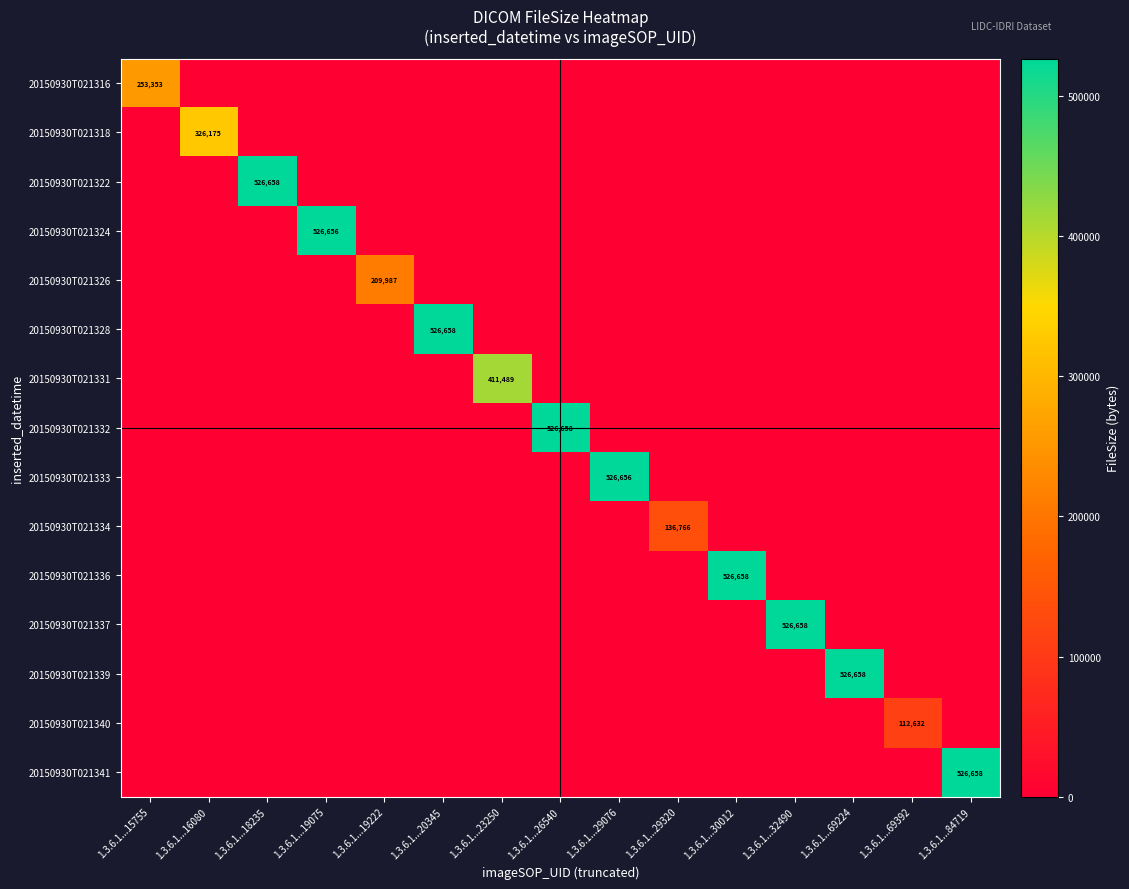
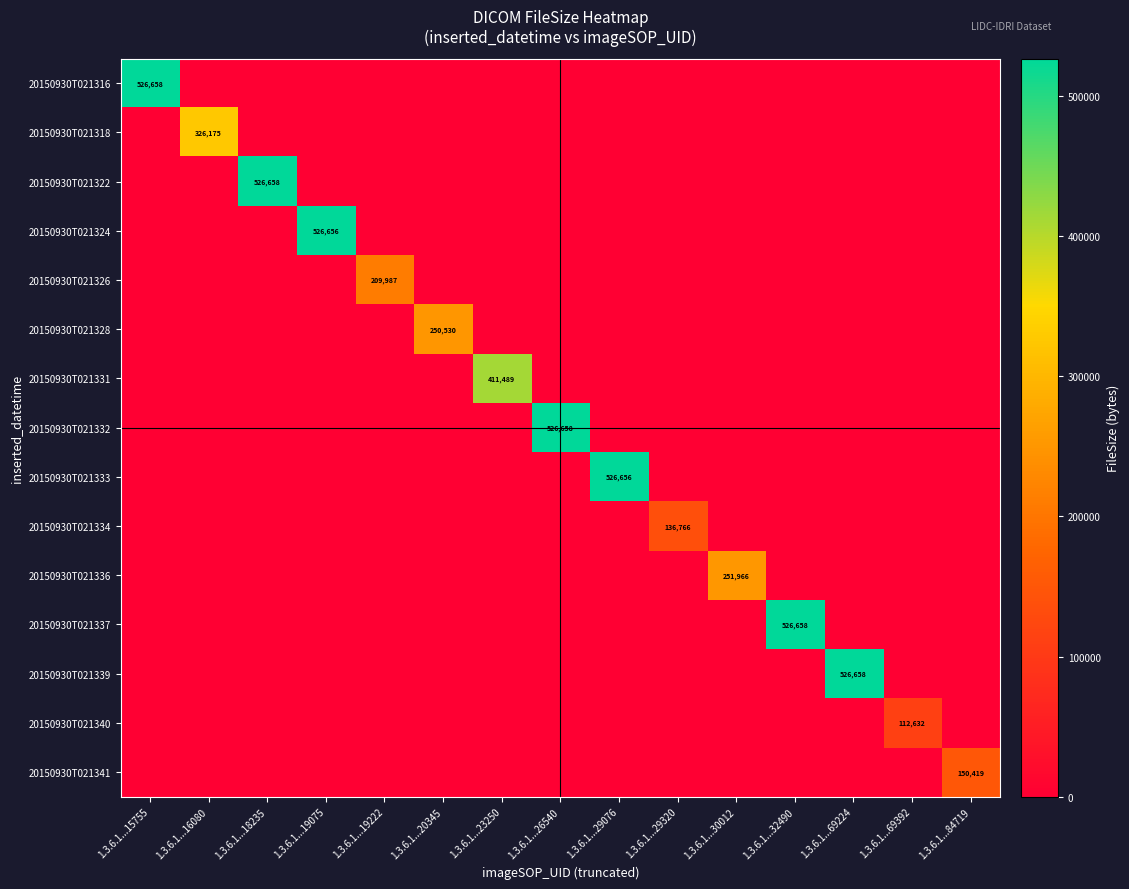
  {
    "20150930T021316": {
-     "1.3.6.1...15755": "253,353"
+     "1.3.6.1...15755": "526,658"
    },
    "20150930T021318": {
      "1.3.6.1...16080": "326,175"
    },
    "20150930T021322": {
      "1.3.6.1...18235": "526,658"
    },
    "20150930T021324": {
      "1.3.6.1...19075": "526,656"
    },
    "20150930T021326": {
      "1.3.6.1...19222": "209,987"
    },
    "20150930T021328": {
-     "1.3.6.1...20345": "526,658"
+     "1.3.6.1...20345": "250,530"
    },
    "20150930T021331": {
      "1.3.6.1...23250": "411,489"
    },
    "20150930T021332": {
      "1.3.6.1...26540": "526,658"
    },
    "20150930T021333": {
      "1.3.6.1...29076": "526,656"
    },
    "20150930T021334": {
      "1.3.6.1...29320": "136,766"
    },
    "20150930T021336": {
-     "1.3.6.1...30012": "526,658"
+     "1.3.6.1...30012": "251,966"
    },
    "20150930T021337": {
      "1.3.6.1...32490": "526,658"
    },
    "20150930T021339": {
      "1.3.6.1...69224": "526,658"
    },
    "20150930T021340": {
      "1.3.6.1...69392": "112,632"
    },
    "20150930T021341": {
-     "1.3.6.1...84719": "526,658"
+     "1.3.6.1...84719": "150,419"
    }
  }
